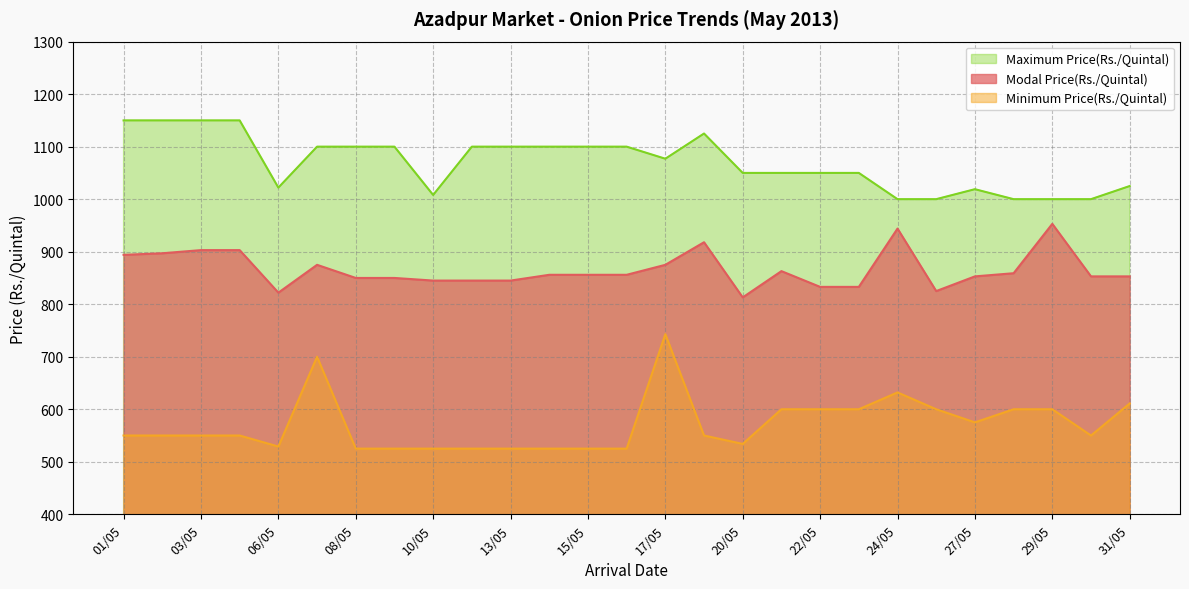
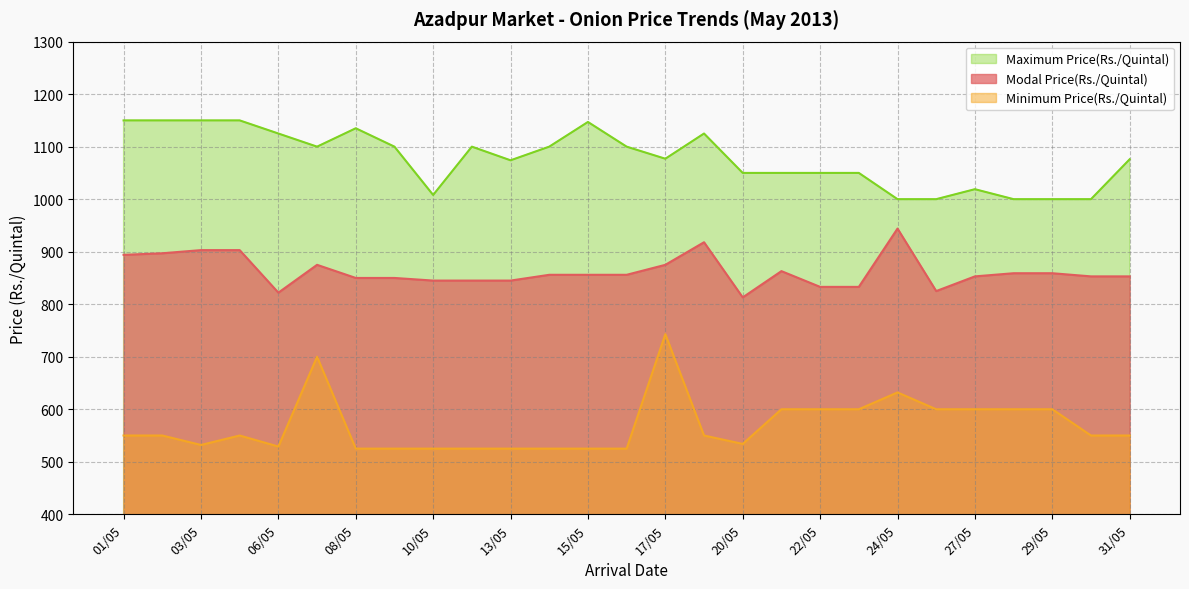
  {
    "Maximum Price(Rs./Quintal)": {
      "01/05": 1150,
      "03/05": 1150,
-     "06/05": 1020,
-     "08/05": 1100,
+     "06/05": 1130,
+     "08/05": 1140,
      "10/05": 1010,
-     "13/05": 1100,
-     "15/05": 1100,
+     "13/05": 1070,
+     "15/05": 1150,
      "17/05": 1080,
      "20/05": 1050,
      "22/05": 1050,
      "24/05": 1000,
      "27/05": 1020,
      "29/05": 1000,
-     "31/05": 1030
+     "31/05": 1080
    },
    "Modal Price(Rs./Quintal)": {
      "01/05": 890,
      "03/05": 900,
      "06/05": 820,
      "08/05": 850,
      "10/05": 850,
      "13/05": 850,
      "15/05": 860,
      "17/05": 880,
      "20/05": 810,
      "22/05": 830,
      "24/05": 940,
      "27/05": 850,
-     "29/05": 950,
+     "29/05": 860,
      "31/05": 850
    },
    "Minimum Price(Rs./Quintal)": {
      "01/05": 550,
-     "03/05": 550,
+     "03/05": 530,
      "06/05": 530,
      "08/05": 530,
      "10/05": 530,
      "13/05": 530,
      "15/05": 530,
      "17/05": 740,
      "20/05": 530,
      "22/05": 600,
      "24/05": 630,
-     "27/05": 580,
+     "27/05": 600,
      "29/05": 600,
-     "31/05": 610
+     "31/05": 550
    }
  }
